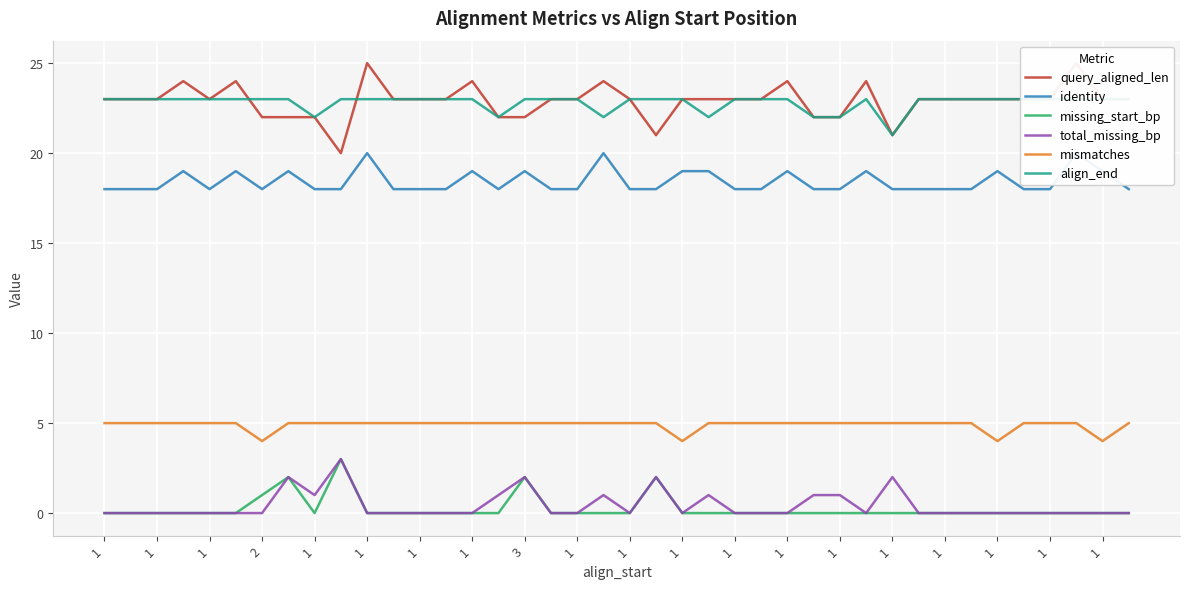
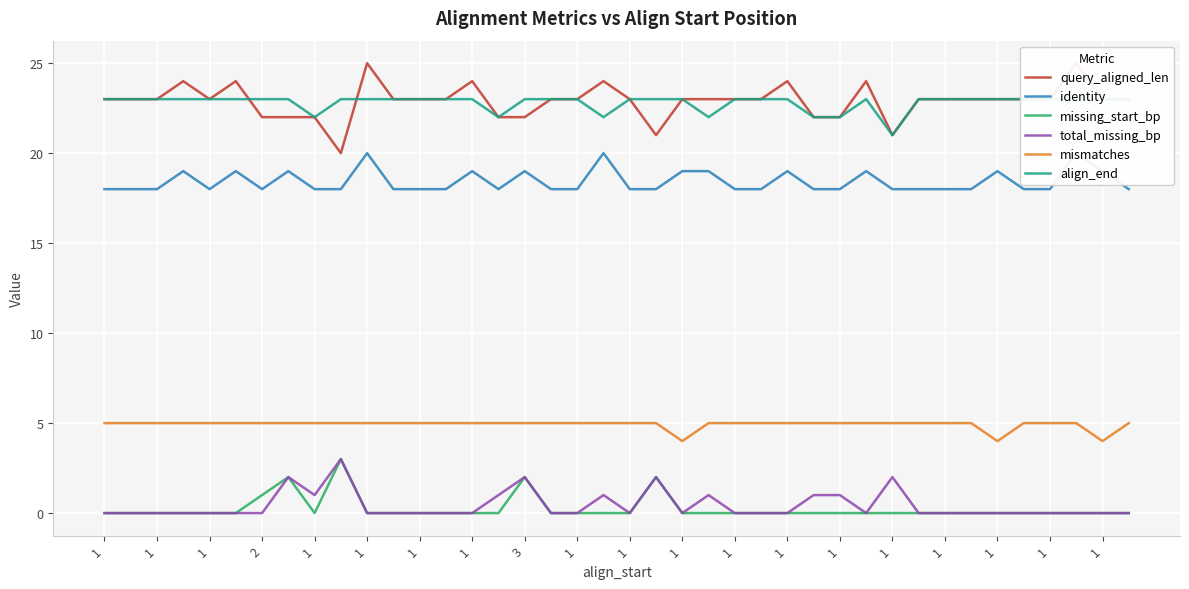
  {
    "query_aligned_len": {
      "2": 22
    },
    "identity": {
      "2": 18
    },
    "total_missing_bp": {
      "2": 0
    },
    "mismatches": {
-     "2": 4
+     "2": 5
    }
  }
